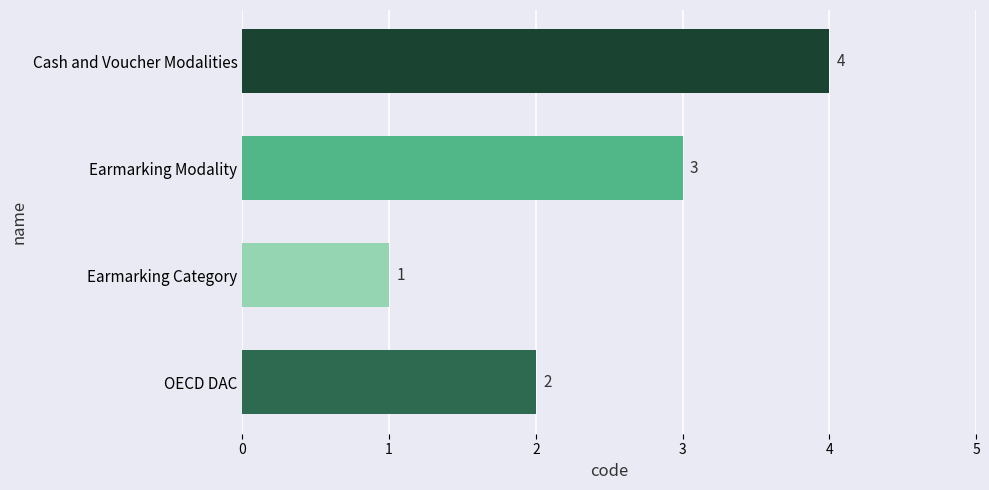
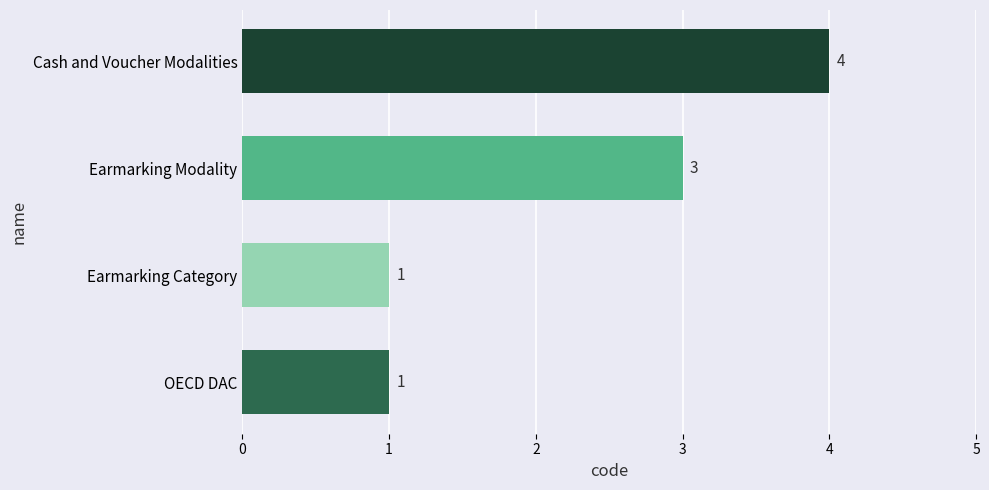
  {
    "Cash and Voucher Modalities": 4,
    "Earmarking Modality": 3,
    "Earmarking Category": 1,
-   "OECD DAC": 2
+   "OECD DAC": 1
  }
